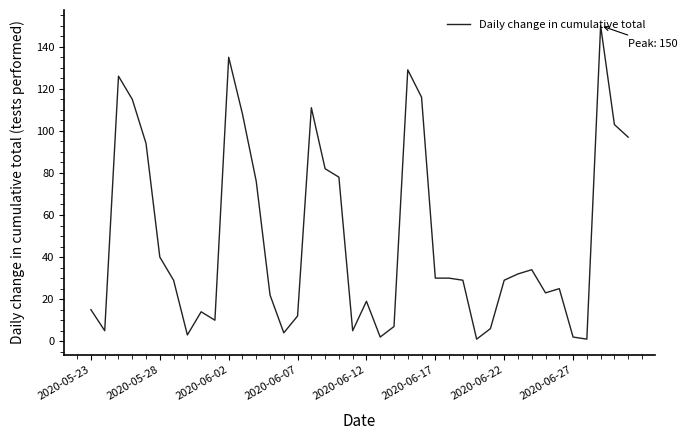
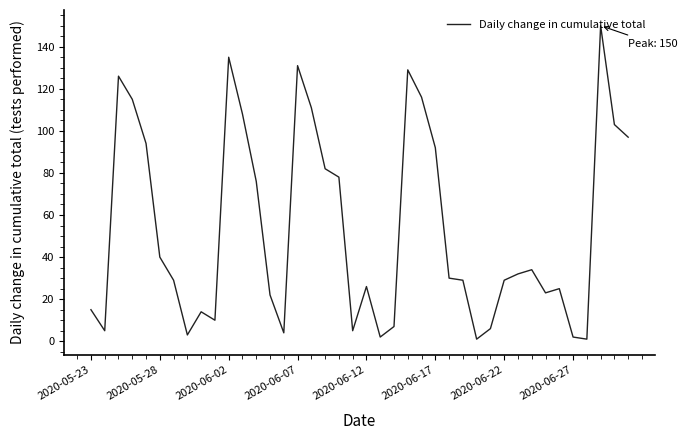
  {
    "2020-05-23": 15,
    "2020-05-28": 40,
    "2020-06-02": 135,
-   "2020-06-07": 12,
-   "2020-06-12": 19,
-   "2020-06-17": 30,
+   "2020-06-07": 131,
+   "2020-06-12": 26,
+   "2020-06-17": 92,
    "2020-06-22": 29,
    "2020-06-27": 2
  }
